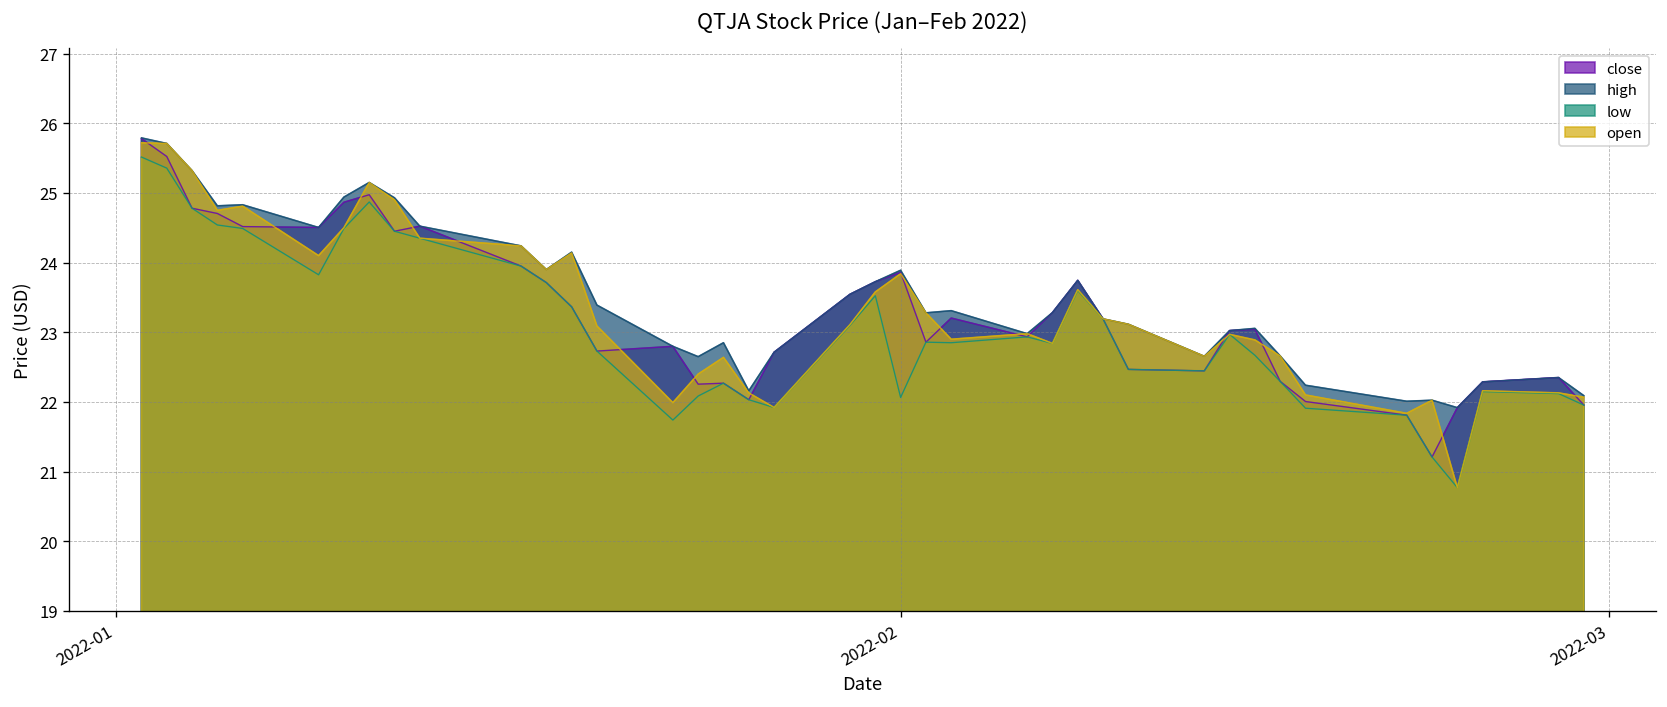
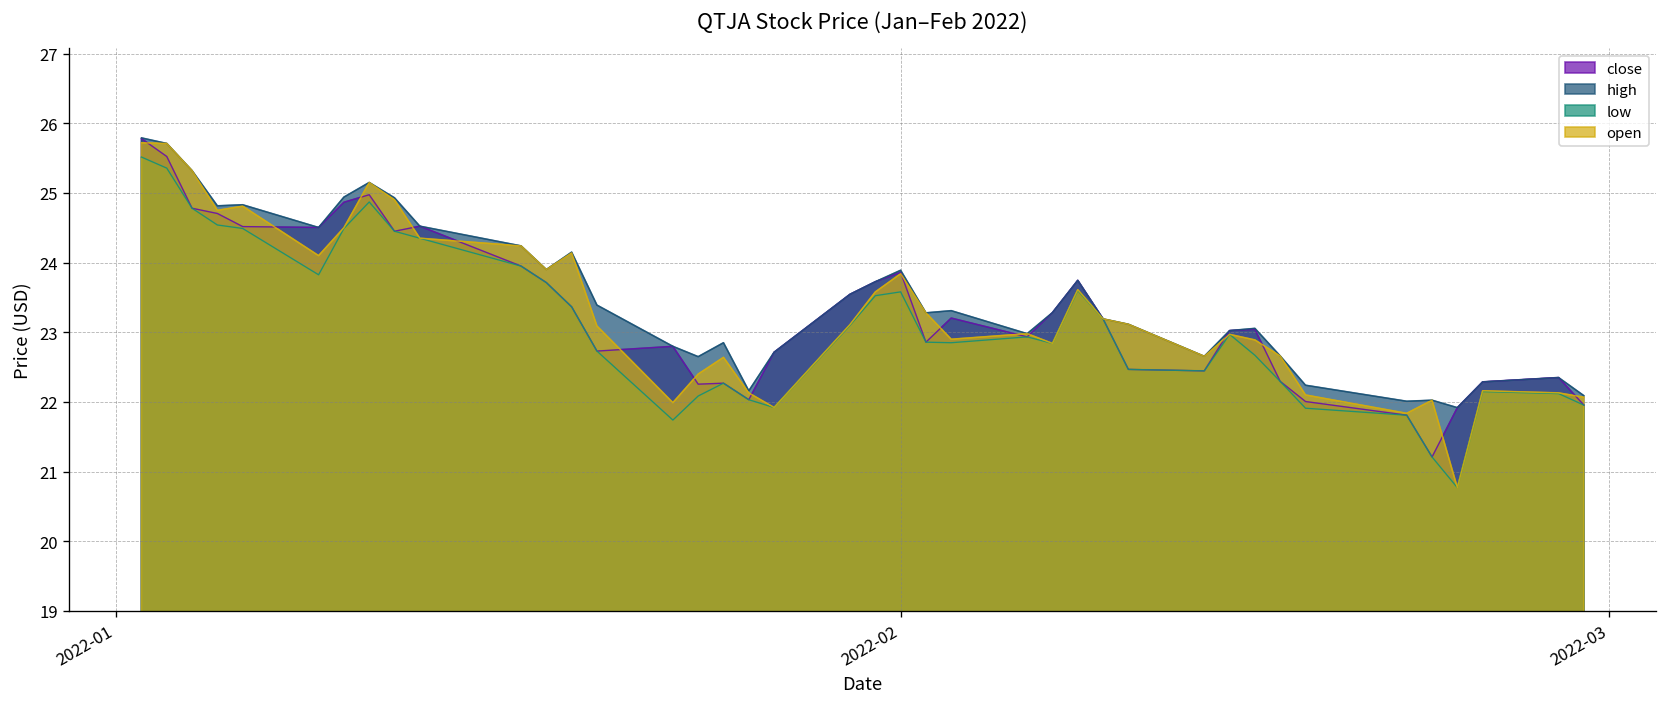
  {
    "low": {
-     "2022-02": 22.1
+     "2022-02": 23.6
    }
  }
